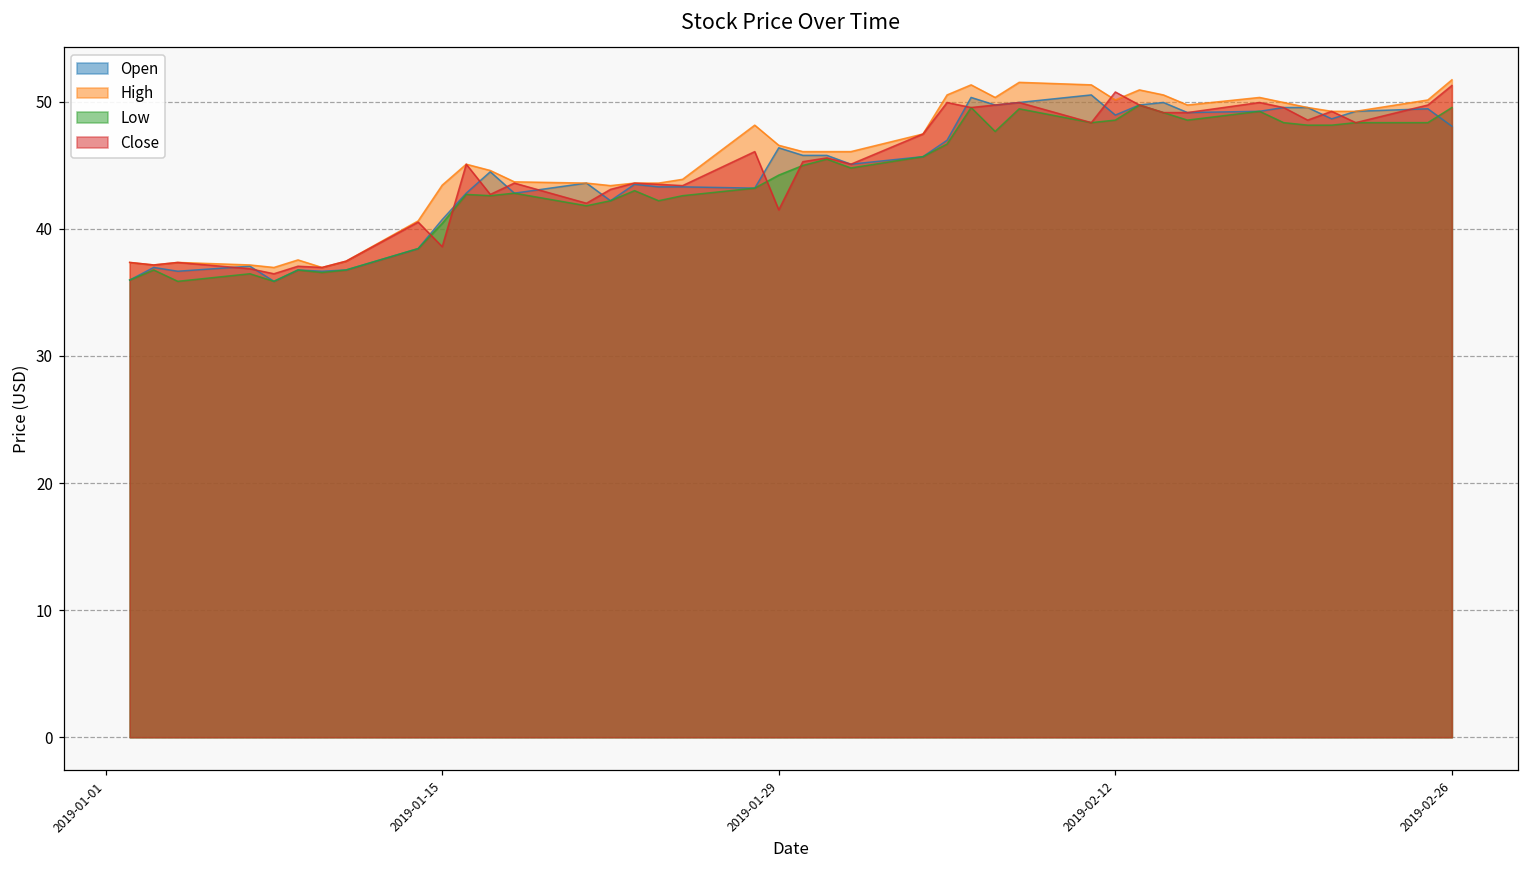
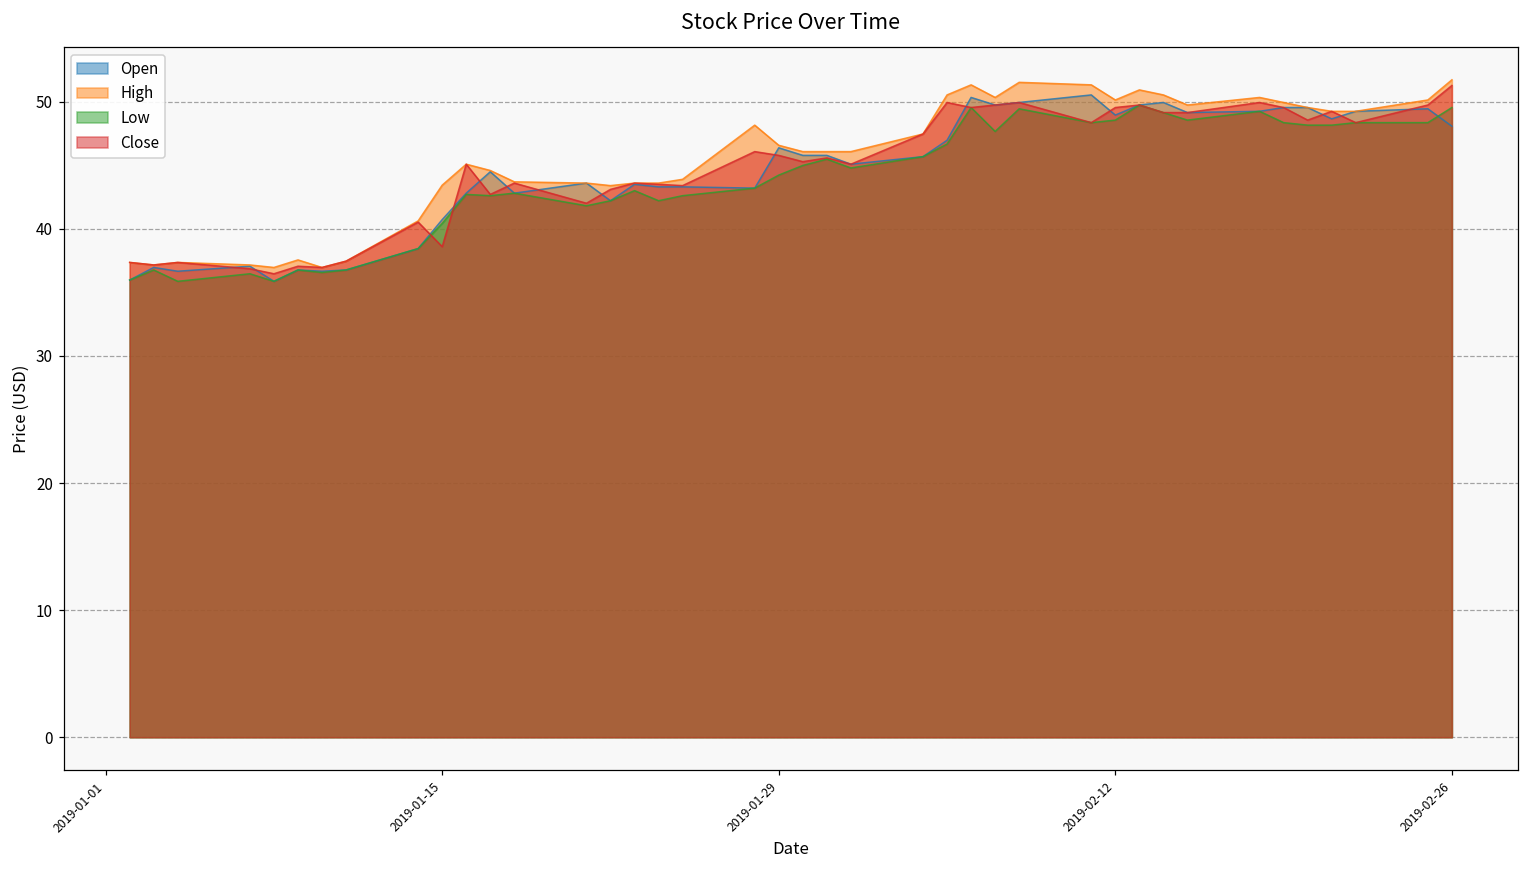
  {
    "Open": {
      "2019-01-15": 40.7,
      "2019-02-12": 49.0,
      "2019-02-26": 48.1
    },
    "High": {
      "2019-01-15": 43.4,
      "2019-02-12": 50.1,
      "2019-02-26": 51.7
    },
    "Low": {
      "2019-01-15": 40.4,
      "2019-01-29": 44.2,
      "2019-02-12": 48.6,
      "2019-02-26": 49.6
    },
    "Close": {
      "2019-01-15": 38.6,
-     "2019-01-29": 41.5,
-     "2019-02-12": 50.8,
+     "2019-01-29": 45.8,
+     "2019-02-12": 49.6,
      "2019-02-26": 51.3
    }
  }
